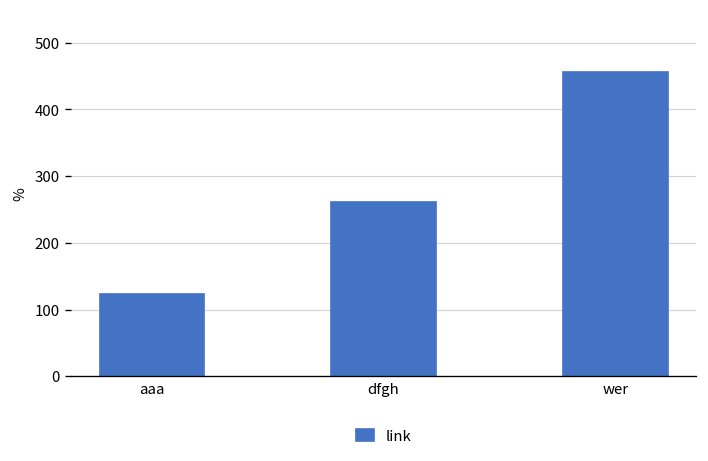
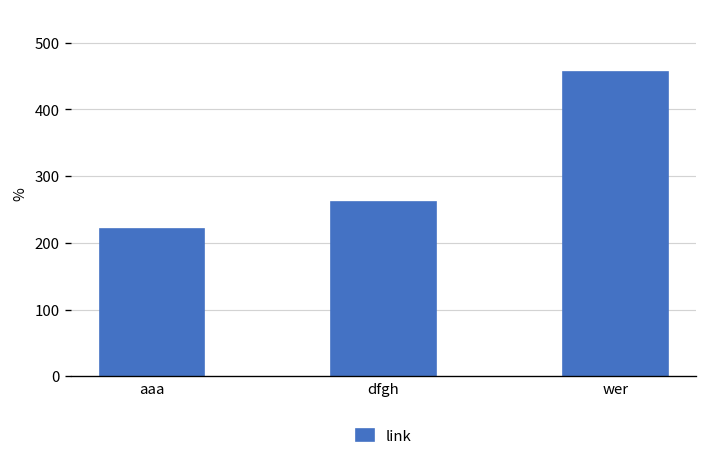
  {
-   "aaa": 120,
+   "aaa": 220,
    "dfgh": 260,
    "wer": 460
  }
